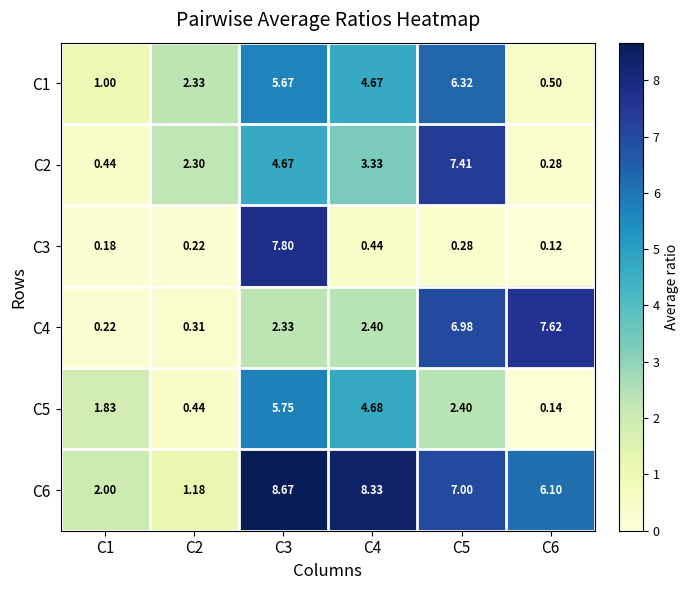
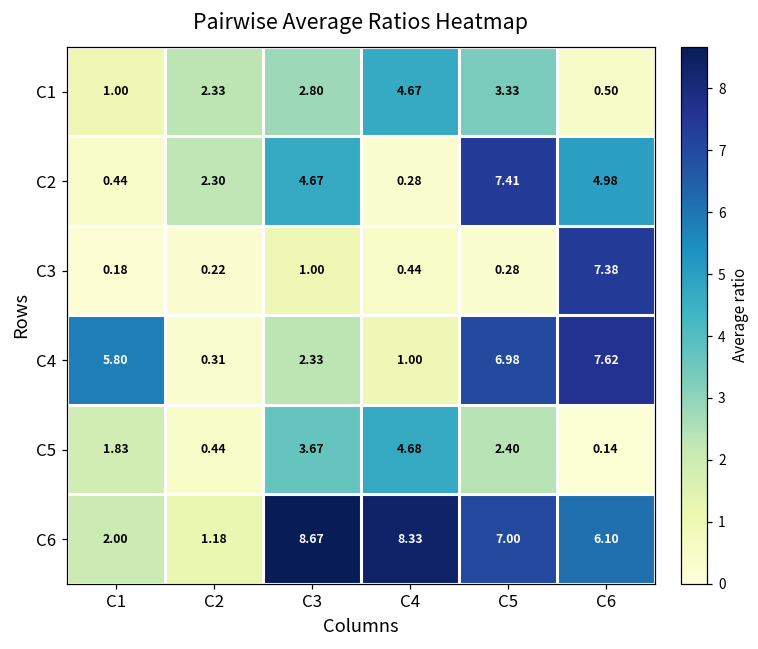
  {
    "C1": {
      "C1": 1.00,
      "C2": 2.33,
-     "C3": 5.67,
+     "C3": 2.80,
      "C4": 4.67,
-     "C5": 6.32,
+     "C5": 3.33,
      "C6": 0.50
    },
    "C2": {
      "C1": 0.44,
      "C2": 2.30,
      "C3": 4.67,
-     "C4": 3.33,
+     "C4": 0.28,
      "C5": 7.41,
-     "C6": 0.28
+     "C6": 4.98
    },
    "C3": {
      "C1": 0.18,
      "C2": 0.22,
-     "C3": 7.80,
+     "C3": 1.00,
      "C4": 0.44,
      "C5": 0.28,
-     "C6": 0.12
+     "C6": 7.38
    },
    "C4": {
-     "C1": 0.22,
+     "C1": 5.80,
      "C2": 0.31,
      "C3": 2.33,
-     "C4": 2.40,
+     "C4": 1.00,
      "C5": 6.98,
      "C6": 7.62
    },
    "C5": {
      "C1": 1.83,
      "C2": 0.44,
-     "C3": 5.75,
+     "C3": 3.67,
      "C4": 4.68,
      "C5": 2.40,
      "C6": 0.14
    },
    "C6": {
      "C1": 2.00,
      "C2": 1.18,
      "C3": 8.67,
      "C4": 8.33,
      "C5": 7.00,
      "C6": 6.10
    }
  }
